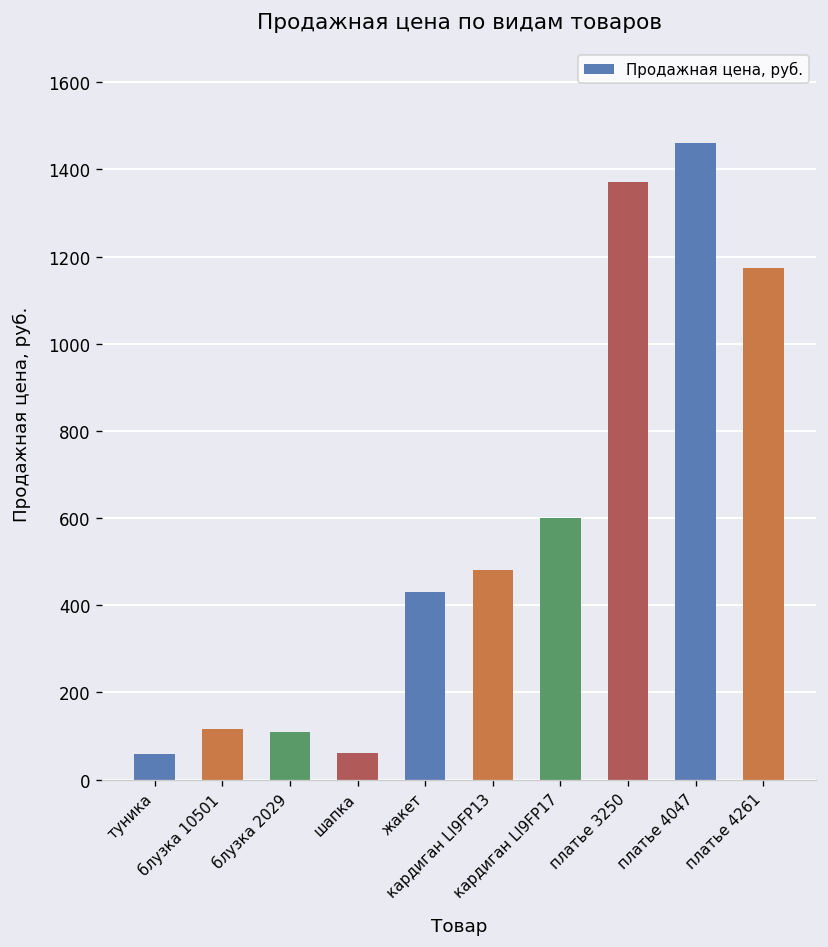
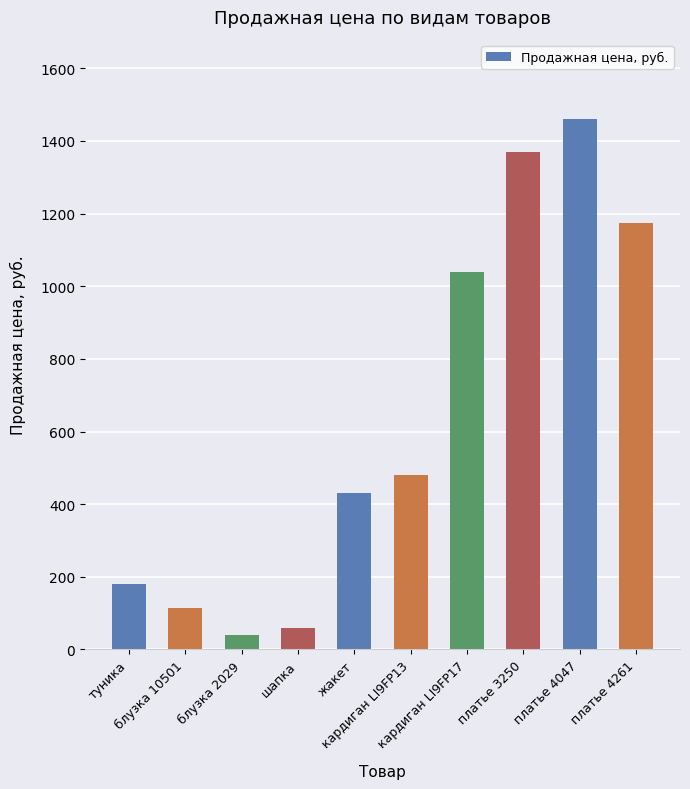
  {
-   "туника": 60,
+   "туника": 180,
    "блузка 10501": 120,
-   "блузка 2029": 110,
+   "блузка 2029": 40,
    "шапка": 60,
    "жакет": 430,
    "кардиган LI9FP13": 480,
-   "кардиган LI9FP17": 600,
+   "кардиган LI9FP17": 1040,
    "платье 3250": 1370,
    "платье 4047": 1460,
    "платье 4261": 1170
  }
